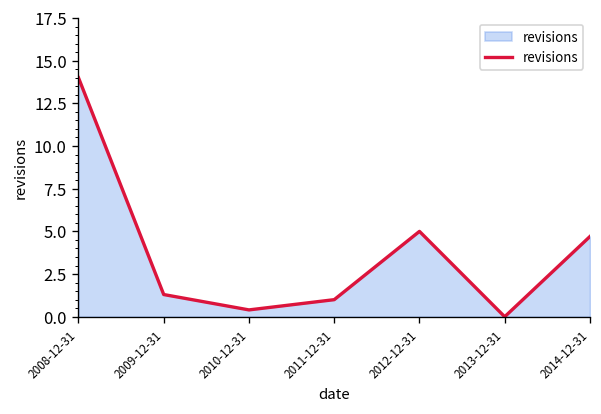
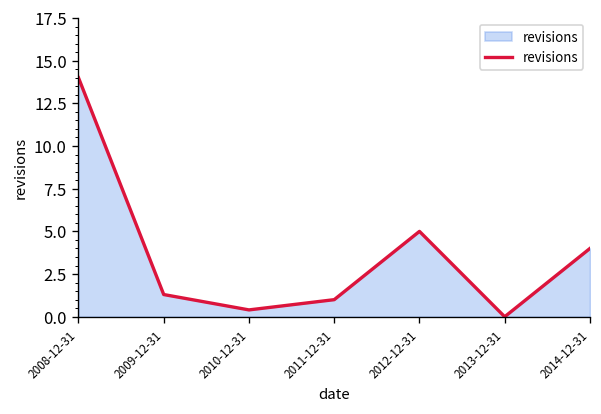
  {
    "2008-12-31": 14.0,
    "2009-12-31": 1.3,
    "2010-12-31": 0.4,
    "2011-12-31": 1.0,
    "2012-12-31": 5.0,
    "2013-12-31": 0.0,
-   "2014-12-31": 4.7
+   "2014-12-31": 4.0
  }
